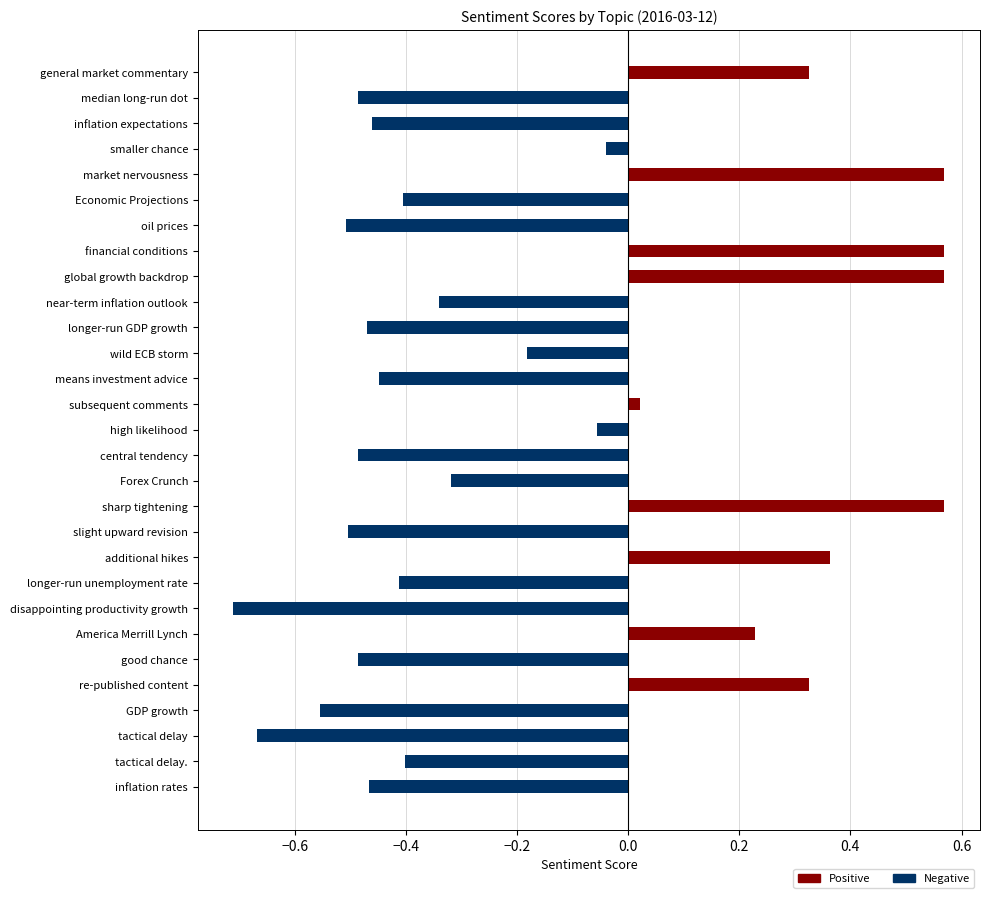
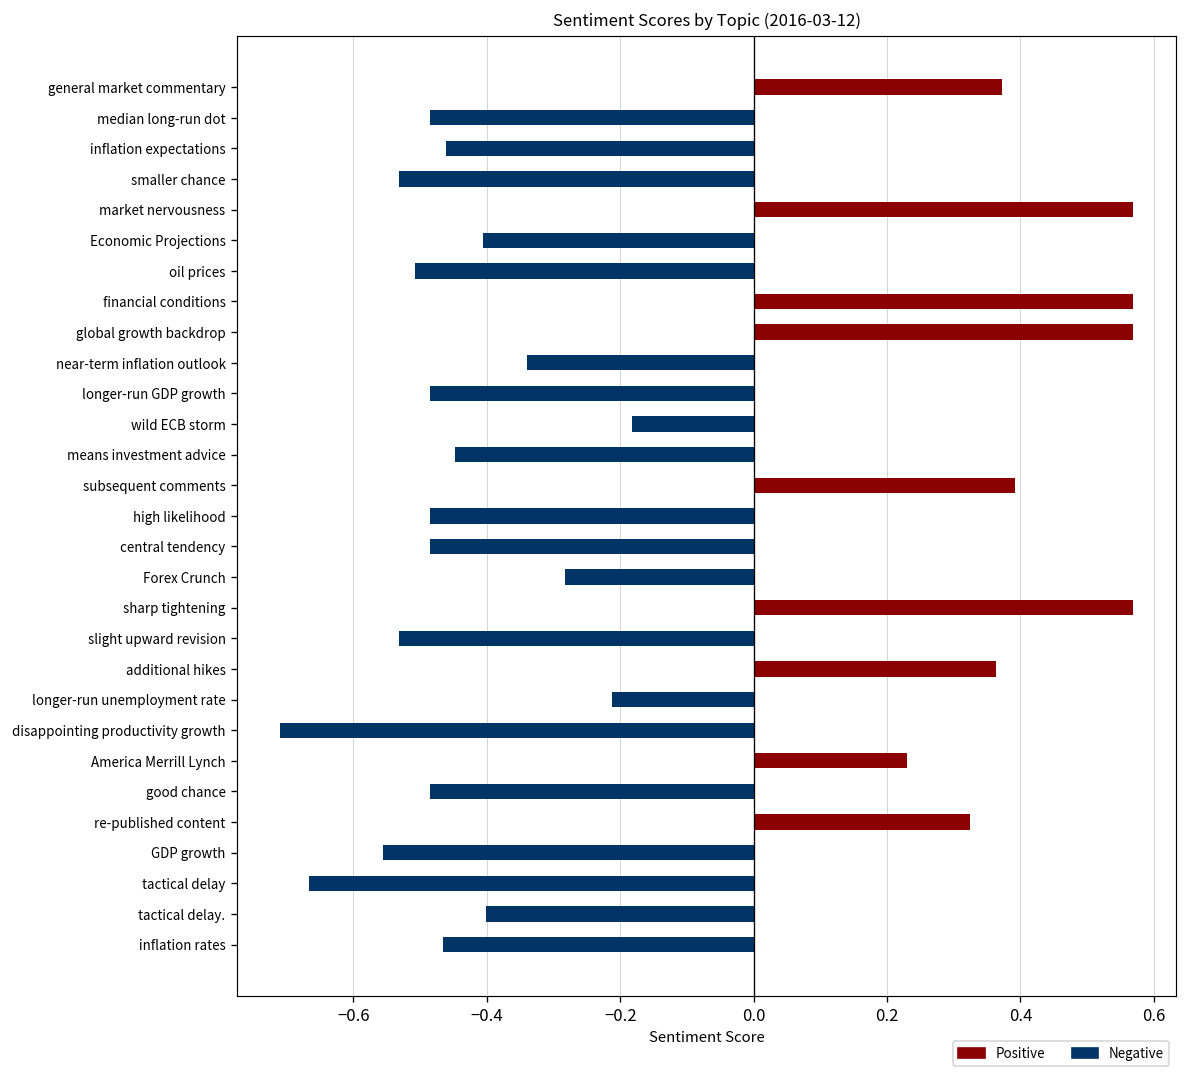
  {
-   "general market commentary": 0.33,
+   "general market commentary": 0.37,
    "median long-run dot": -0.49,
    "inflation expectations": -0.46,
-   "smaller chance": -0.04,
+   "smaller chance": -0.53,
    "market nervousness": 0.57,
    "Economic Projections": -0.41,
    "oil prices": -0.51,
    "financial conditions": 0.57,
    "global growth backdrop": 0.57,
    "near-term inflation outlook": -0.34,
-   "longer-run GDP growth": -0.47,
+   "longer-run GDP growth": -0.49,
    "wild ECB storm": -0.18,
    "means investment advice": -0.45,
-   "subsequent comments": 0.02,
-   "high likelihood": -0.06,
+   "subsequent comments": 0.39,
+   "high likelihood": -0.49,
    "central tendency": -0.49,
-   "Forex Crunch": -0.32,
+   "Forex Crunch": -0.28,
    "sharp tightening": 0.57,
-   "slight upward revision": -0.50,
+   "slight upward revision": -0.53,
    "additional hikes": 0.36,
-   "longer-run unemployment rate": -0.41,
+   "longer-run unemployment rate": -0.21,
    "disappointing productivity growth": -0.71,
    "America Merrill Lynch": 0.23,
    "good chance": -0.49,
    "re-published content": 0.33,
    "GDP growth": -0.56,
    "tactical delay": -0.67,
    "tactical delay.": -0.40,
    "inflation rates": -0.47
  }
